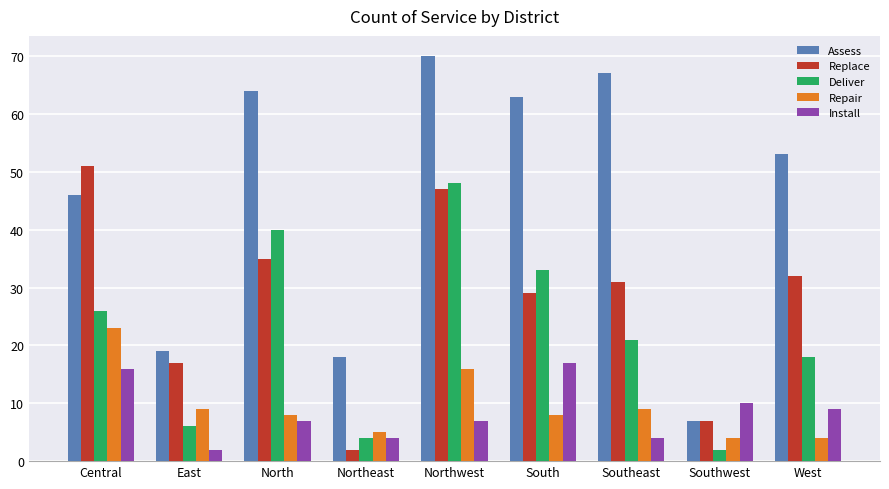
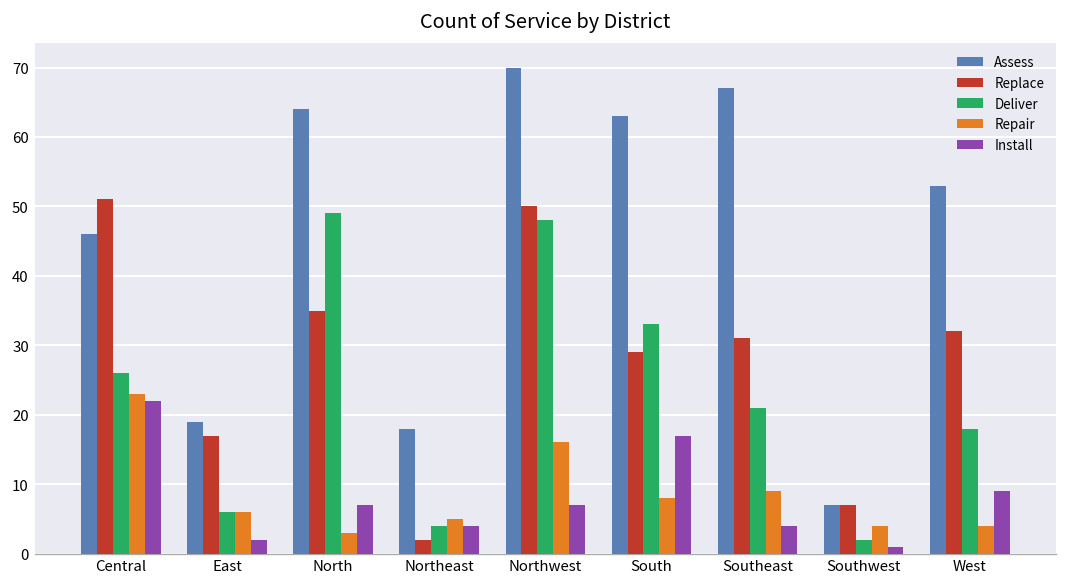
  {
    "Assess": {
      "Central": 46,
      "East": 19,
      "North": 64,
      "Northeast": 18,
      "Northwest": 70,
      "South": 63,
      "Southeast": 67,
      "Southwest": 7,
      "West": 53
    },
    "Replace": {
      "Central": 51,
      "East": 17,
      "North": 35,
      "Northeast": 2,
-     "Northwest": 47,
+     "Northwest": 50,
      "South": 29,
      "Southeast": 31,
      "Southwest": 7,
      "West": 32
    },
    "Deliver": {
      "Central": 26,
      "East": 6,
-     "North": 40,
+     "North": 49,
      "Northeast": 4,
      "Northwest": 48,
      "South": 33,
      "Southeast": 21,
      "Southwest": 2,
      "West": 18
    },
    "Repair": {
      "Central": 23,
-     "East": 9,
-     "North": 8,
+     "East": 6,
+     "North": 3,
      "Northeast": 5,
      "Northwest": 16,
      "South": 8,
      "Southeast": 9,
      "Southwest": 4,
      "West": 4
    },
    "Install": {
-     "Central": 16,
+     "Central": 22,
      "East": 2,
      "North": 7,
      "Northeast": 4,
      "Northwest": 7,
      "South": 17,
      "Southeast": 4,
-     "Southwest": 10,
+     "Southwest": 1,
      "West": 9
    }
  }
